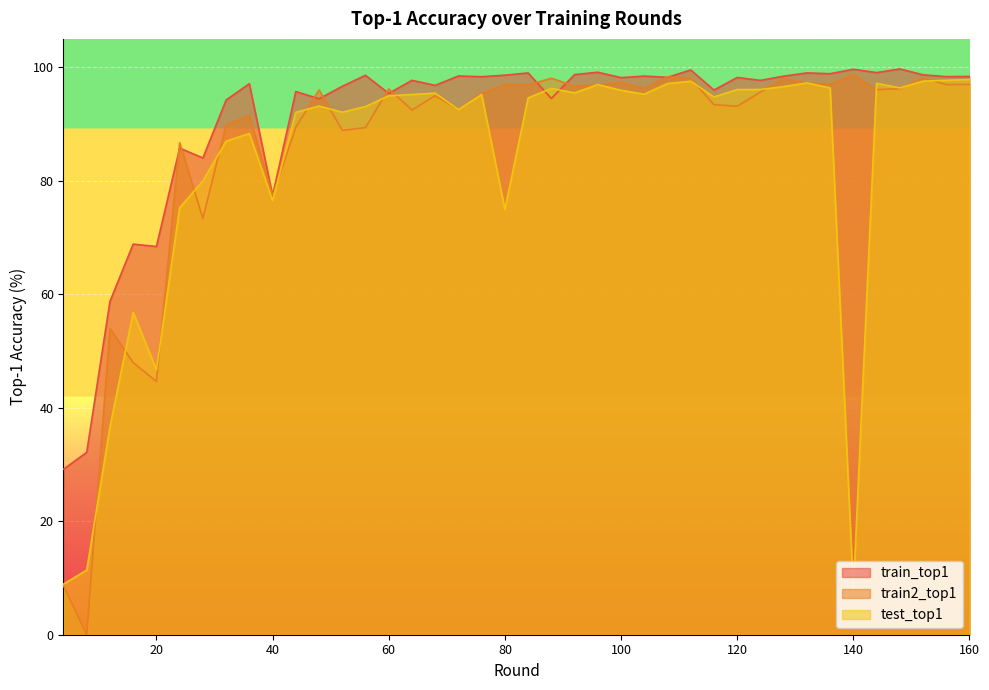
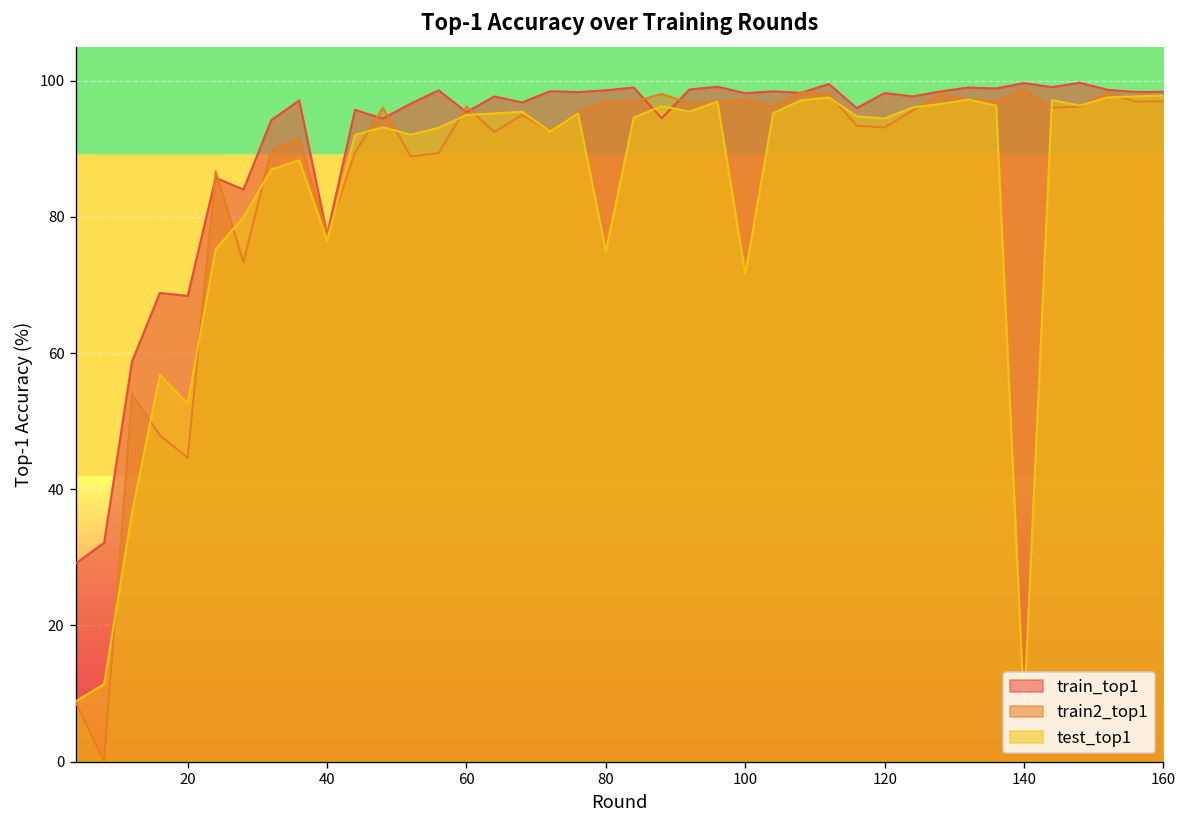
  {
    "test_top1": {
-     "20": 47,
+     "20": 53,
      "40": 77,
      "80": 75,
-     "100": 96,
-     "120": 96,
+     "100": 72,
+     "120": 94,
      "160": 98
    }
  }
